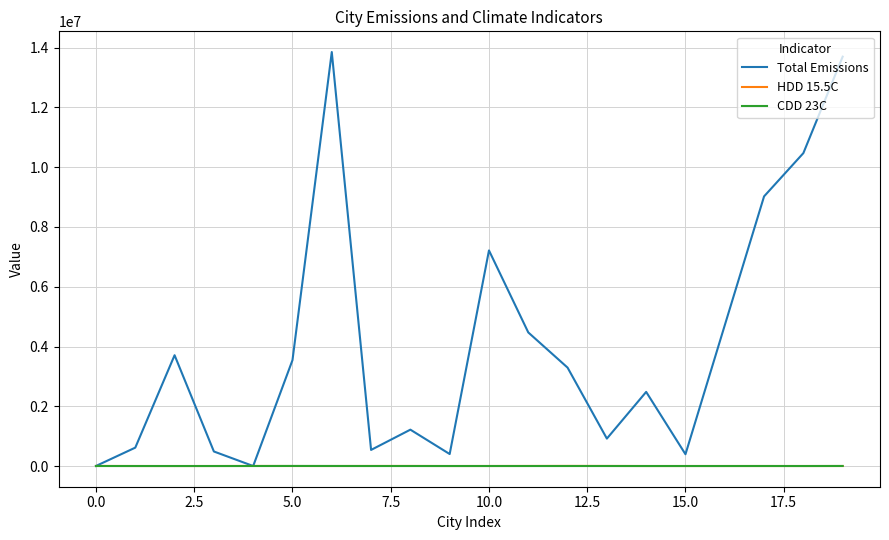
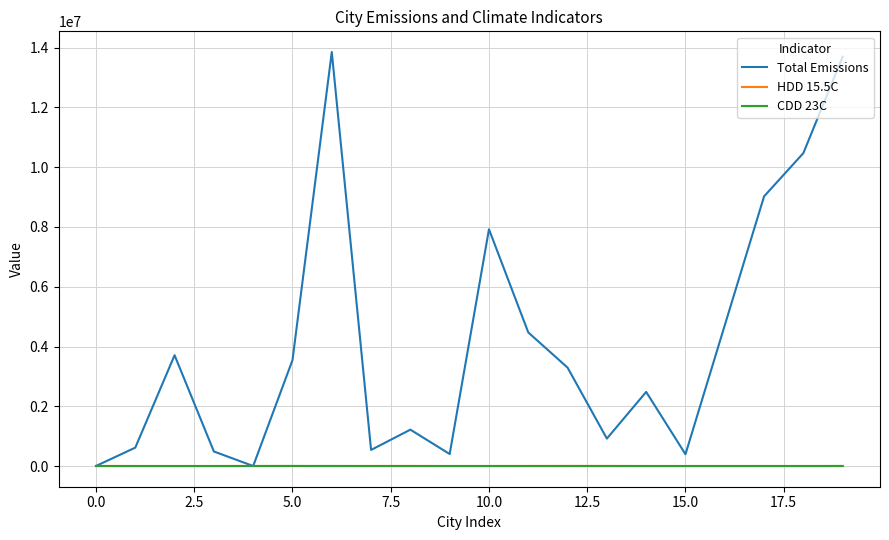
  {
    "Total Emissions": {
      "5.0": 3500000,
-     "10.0": 7200000,
+     "10.0": 7900000,
      "15.0": 400000
    },
    "CDD 23C": {
      "5.0": 0,
      "10.0": 0,
      "15.0": 0
    }
  }
